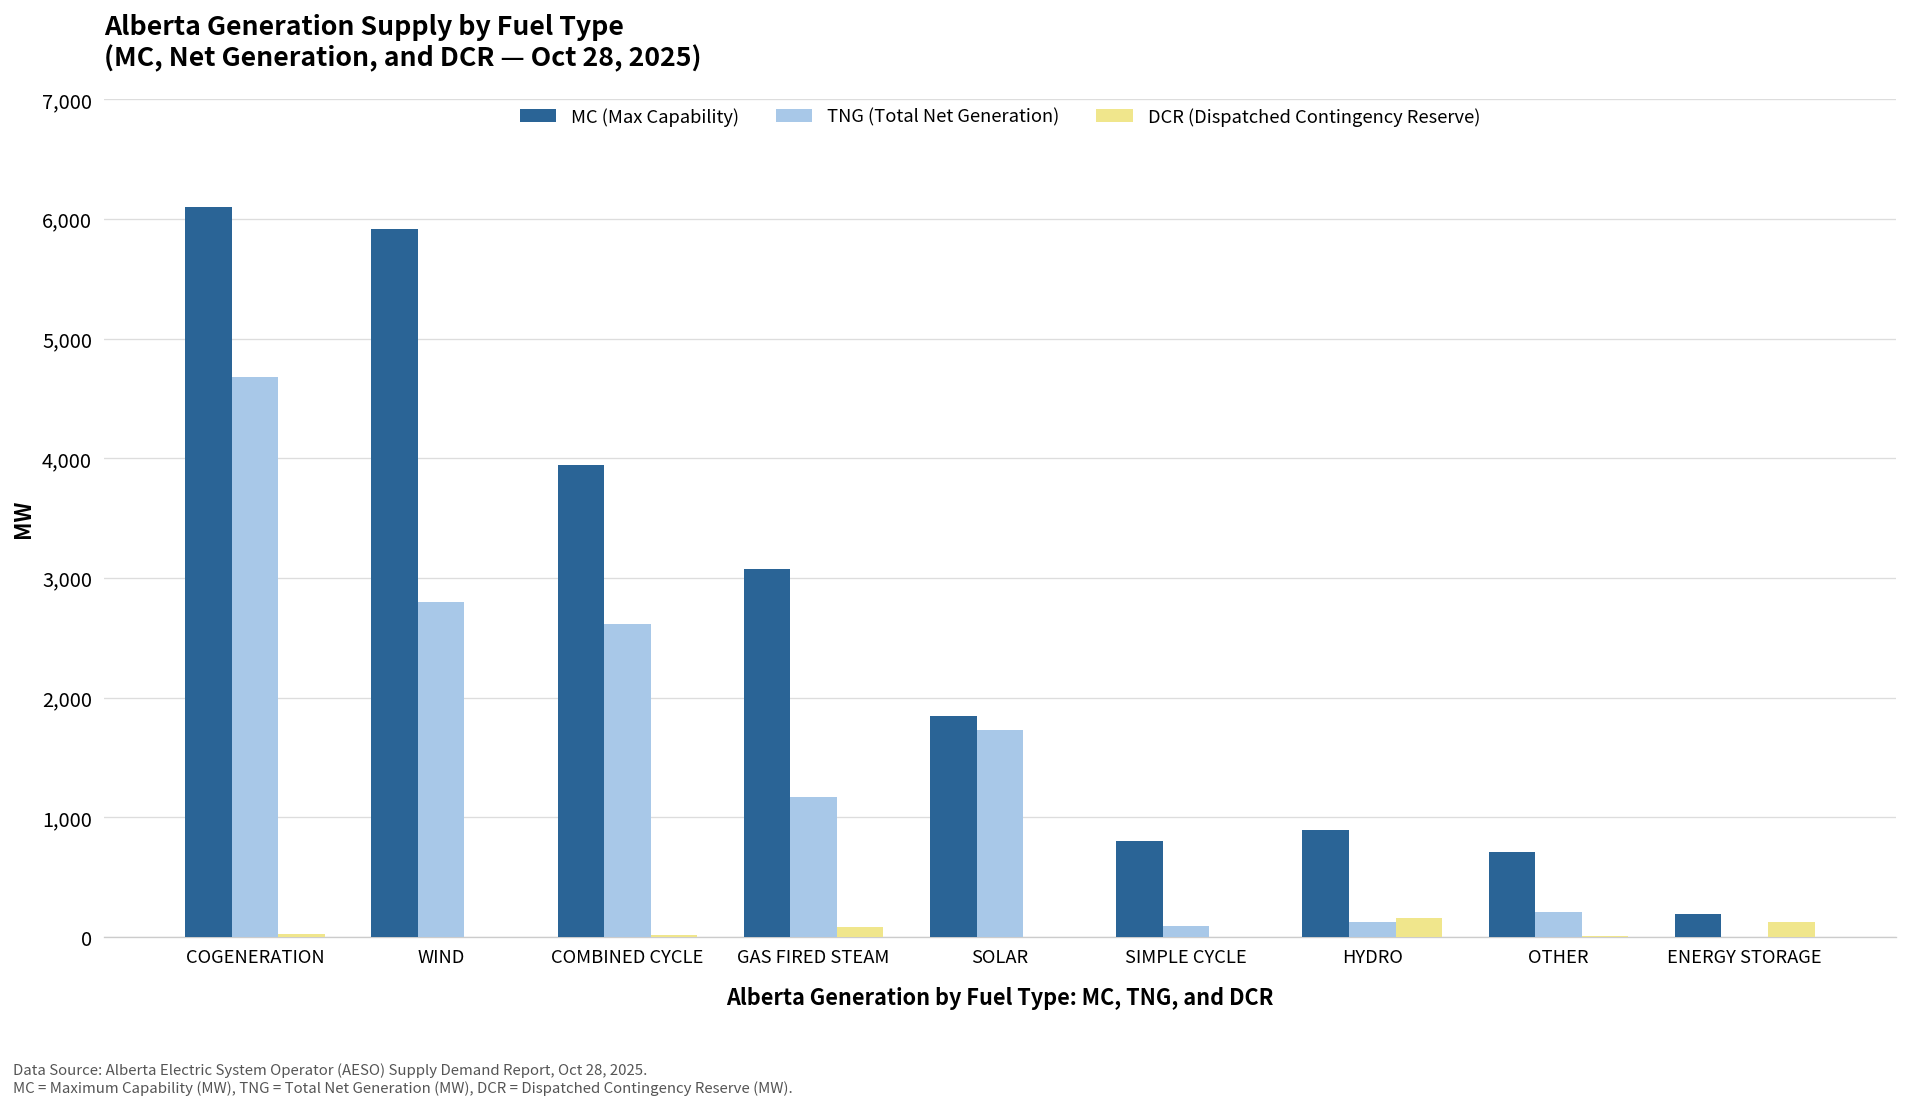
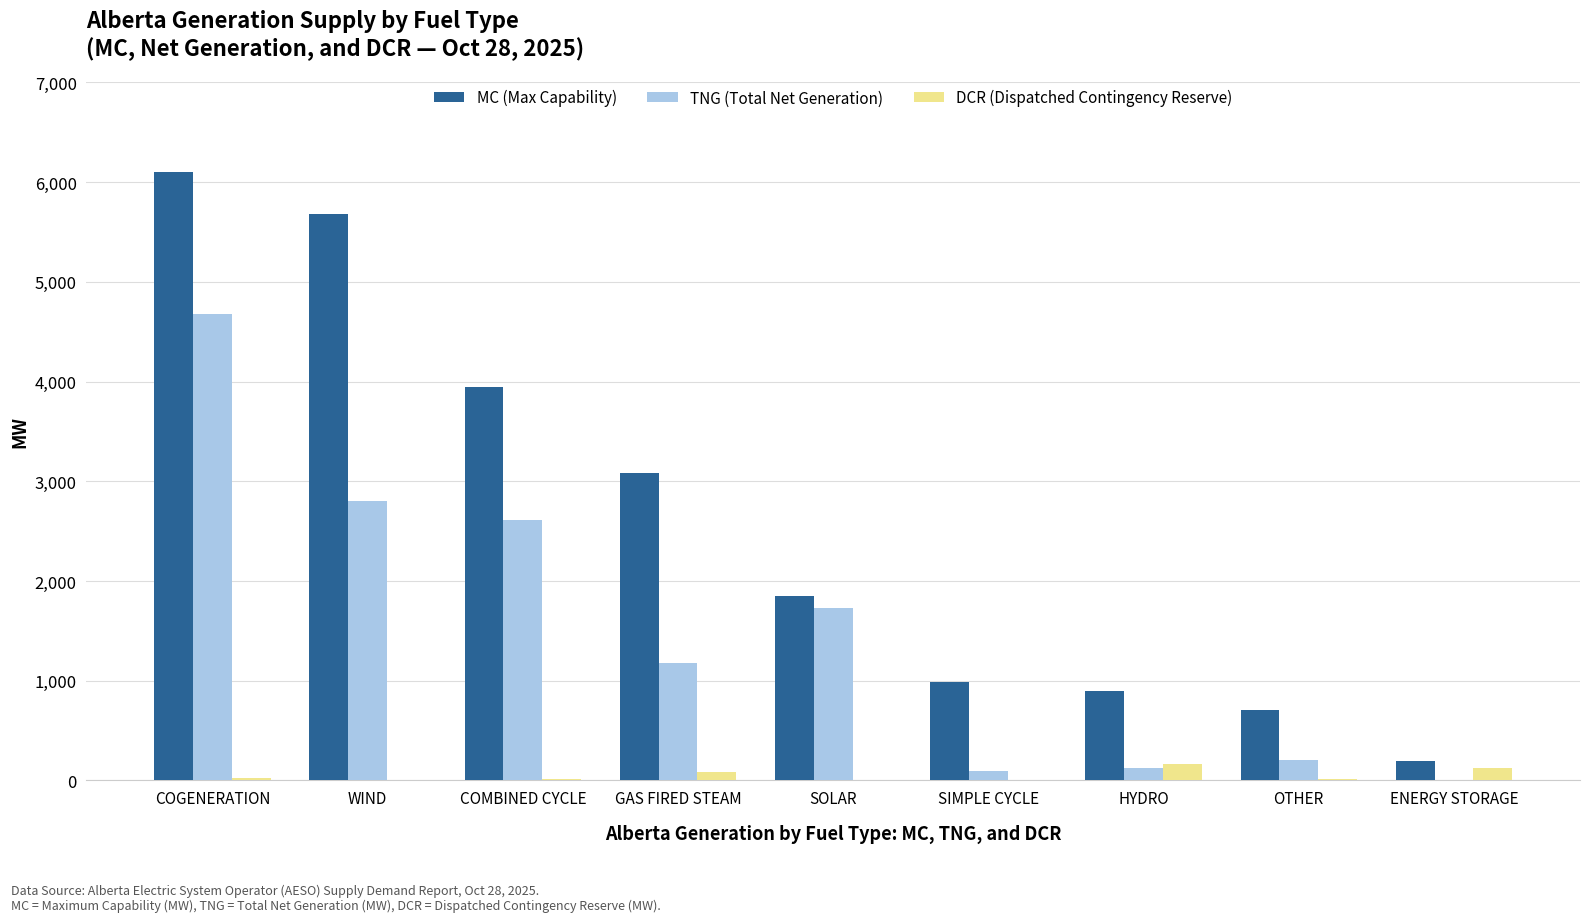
  {
    "MC (Max Capability)": {
      "COGENERATION": "6,100",
-     "WIND": "5,900",
+     "WIND": "5,700",
      "COMBINED CYCLE": "3,900",
      "GAS FIRED STEAM": "3,100",
      "SOLAR": "1,900",
-     "SIMPLE CYCLE": "800",
+     "SIMPLE CYCLE": "1,000",
      "HYDRO": "900",
      "OTHER": "700",
      "ENERGY STORAGE": "200"
    },
    "TNG (Total Net Generation)": {
      "COGENERATION": "4,700",
      "WIND": "2,800",
      "COMBINED CYCLE": "2,600",
      "GAS FIRED STEAM": "1,200",
      "SOLAR": "1,700",
      "SIMPLE CYCLE": "100",
      "HYDRO": "100",
      "OTHER": "200",
      "ENERGY STORAGE": "0"
    },
    "DCR (Dispatched Contingency Reserve)": {
      "COGENERATION": "0",
      "WIND": "0",
      "GAS FIRED STEAM": "100",
      "SOLAR": "0",
      "SIMPLE CYCLE": "0",
      "HYDRO": "200",
      "ENERGY STORAGE": "100"
    }
  }
